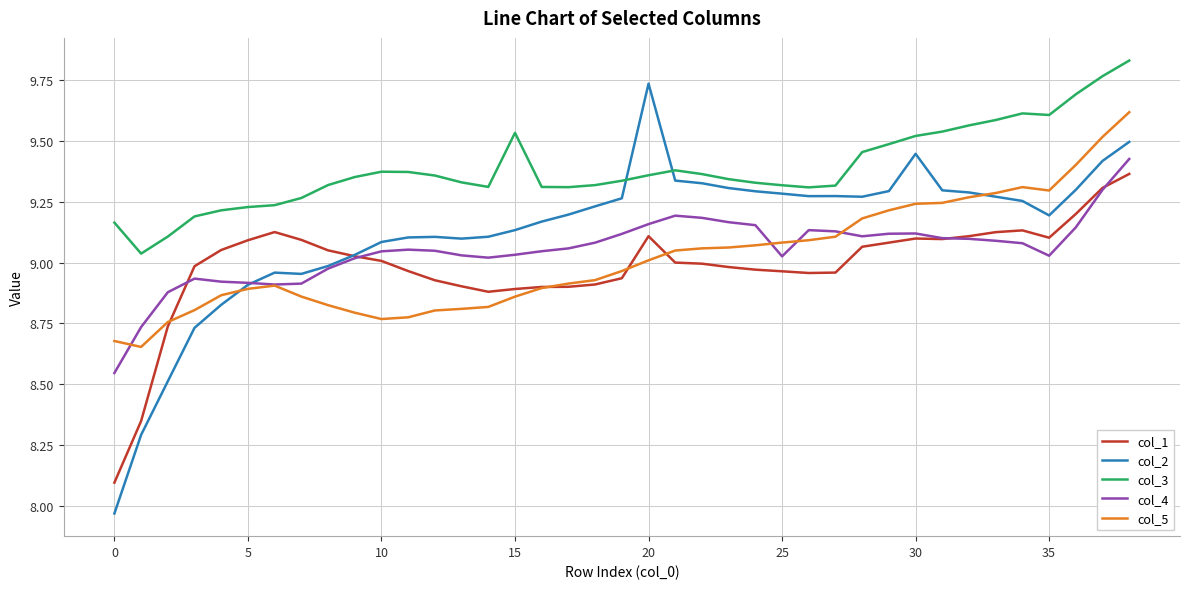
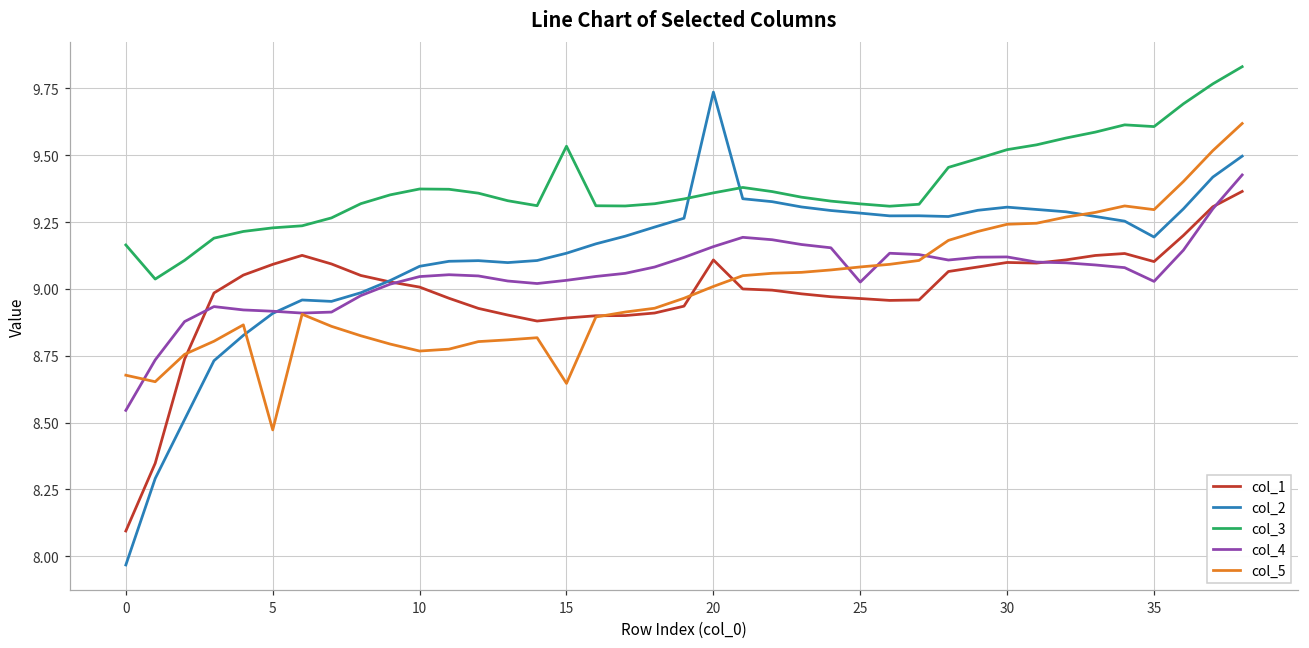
  {
    "col_1": {
      "0": 8.09,
      "5": 9.09,
      "10": 9.01,
      "15": 8.89,
      "20": 9.11,
      "25": 8.96,
      "30": 9.10,
      "35": 9.10
    },
    "col_2": {
      "0": 7.97,
      "10": 9.08,
      "15": 9.13,
      "20": 9.74,
      "25": 9.28,
-     "30": 9.45,
+     "30": 9.31,
      "35": 9.19
    },
    "col_3": {
      "0": 9.16,
      "5": 9.23,
      "10": 9.37,
      "15": 9.53,
      "20": 9.36,
      "25": 9.32,
      "30": 9.52,
      "35": 9.61
    },
    "col_4": {
      "0": 8.55,
      "10": 9.05,
      "15": 9.03,
      "20": 9.16,
      "25": 9.03,
      "30": 9.12,
      "35": 9.03
    },
    "col_5": {
      "0": 8.68,
-     "5": 8.89,
+     "5": 8.47,
      "10": 8.77,
-     "15": 8.86,
+     "15": 8.65,
      "20": 9.01,
      "25": 9.08,
      "30": 9.24,
      "35": 9.30
    }
  }
